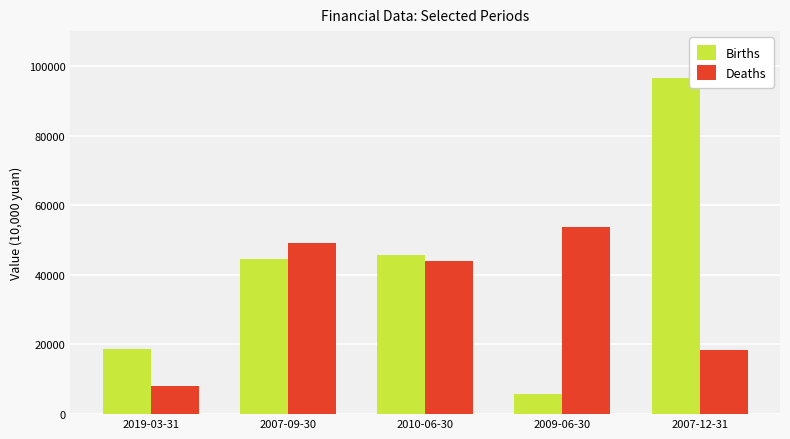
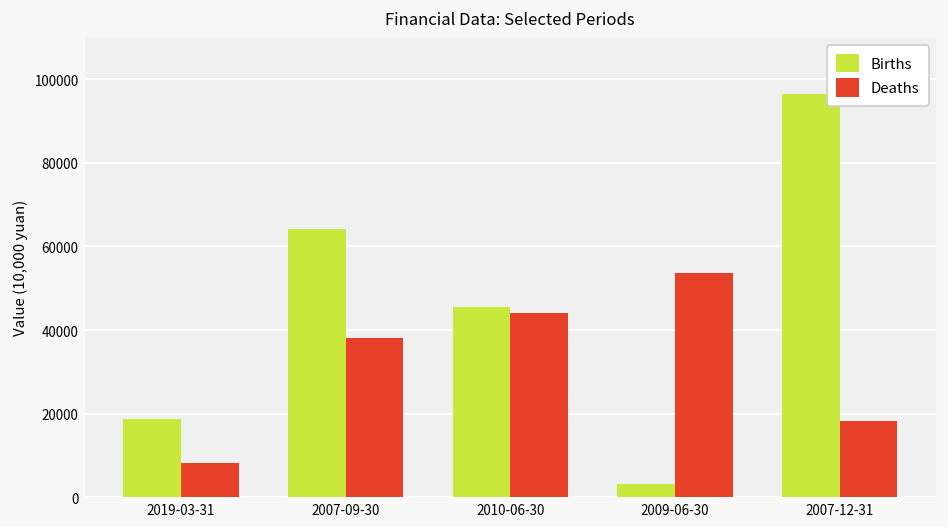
  {
    "Births": {
      "2019-03-31": 19000,
-     "2007-09-30": 45000,
+     "2007-09-30": 64000,
      "2010-06-30": 46000,
-     "2009-06-30": 6000,
+     "2009-06-30": 3000,
      "2007-12-31": 96000
    },
    "Deaths": {
      "2019-03-31": 8000,
-     "2007-09-30": 49000,
+     "2007-09-30": 38000,
      "2010-06-30": 44000,
      "2009-06-30": 54000,
      "2007-12-31": 18000
    }
  }
